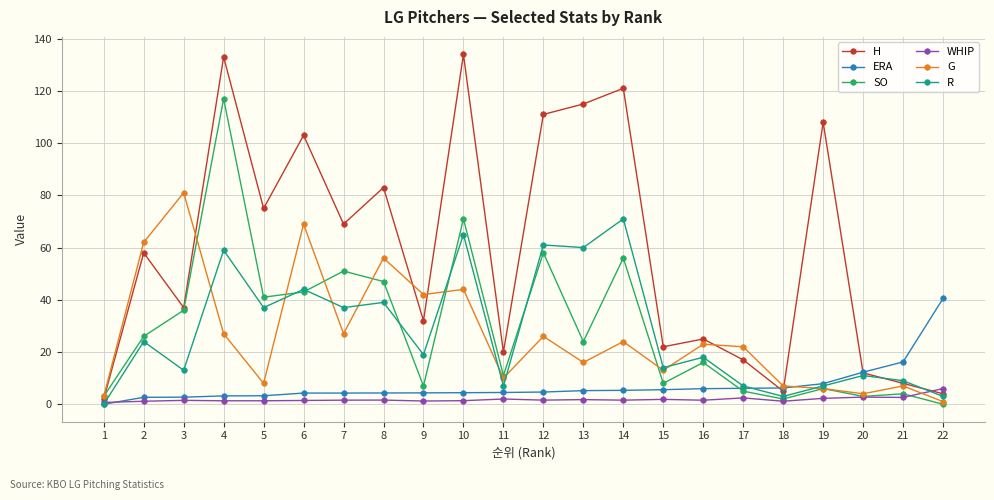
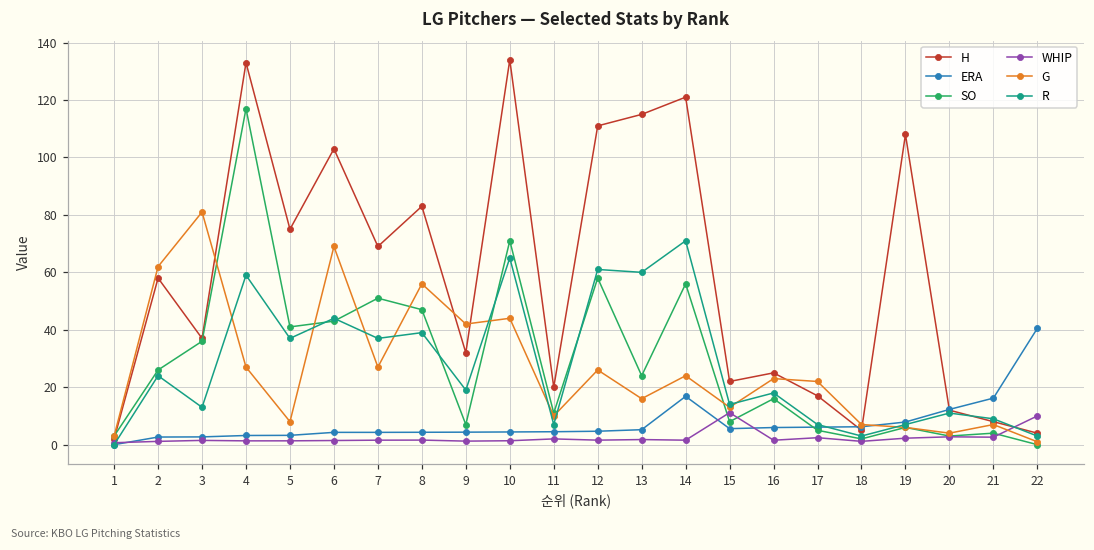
  {
    "H": {
      "1": 2,
      "2": 58,
      "3": 37,
      "4": 133,
      "5": 75,
      "6": 103,
      "7": 69,
      "8": 83,
      "9": 32,
      "10": 134,
      "11": 20,
      "12": 111,
      "13": 115,
      "14": 121,
      "15": 22,
      "16": 25,
      "17": 17,
      "18": 5,
      "19": 108,
      "21": 8,
      "22": 4
    },
    "ERA": {
      "2": 3,
      "3": 3,
      "4": 3,
      "5": 3,
      "6": 4,
      "7": 4,
      "8": 4,
      "9": 4,
      "10": 4,
      "11": 5,
      "12": 5,
      "13": 5,
-     "14": 5,
+     "14": 17,
      "15": 6,
      "16": 6,
      "21": 16,
      "22": 41
    },
    "WHIP": {
      "2": 1,
      "3": 1,
      "4": 1,
      "5": 1,
      "6": 1,
      "7": 2,
      "8": 2,
      "9": 1,
      "10": 1,
      "11": 2,
      "12": 2,
      "13": 2,
      "14": 2,
-     "15": 2,
+     "15": 11,
      "16": 2,
      "17": 2,
      "19": 2,
      "21": 3,
-     "22": 6
+     "22": 10
    },
    "G": {
      "2": 62,
      "3": 81,
      "4": 27,
      "5": 8,
      "6": 69,
      "7": 27,
      "8": 56,
      "9": 42,
      "10": 44,
      "11": 10,
      "12": 26,
      "13": 16,
      "14": 24,
      "15": 13,
      "16": 23,
      "17": 22,
      "20": 4,
      "21": 7,
      "22": 1
    }
  }
